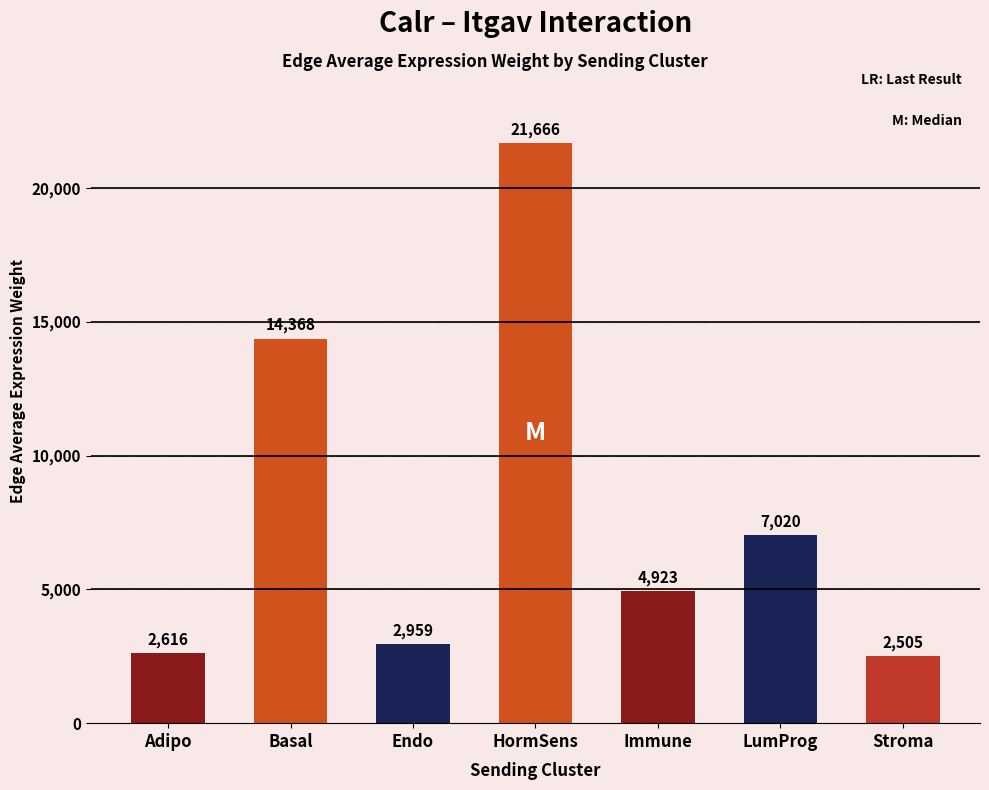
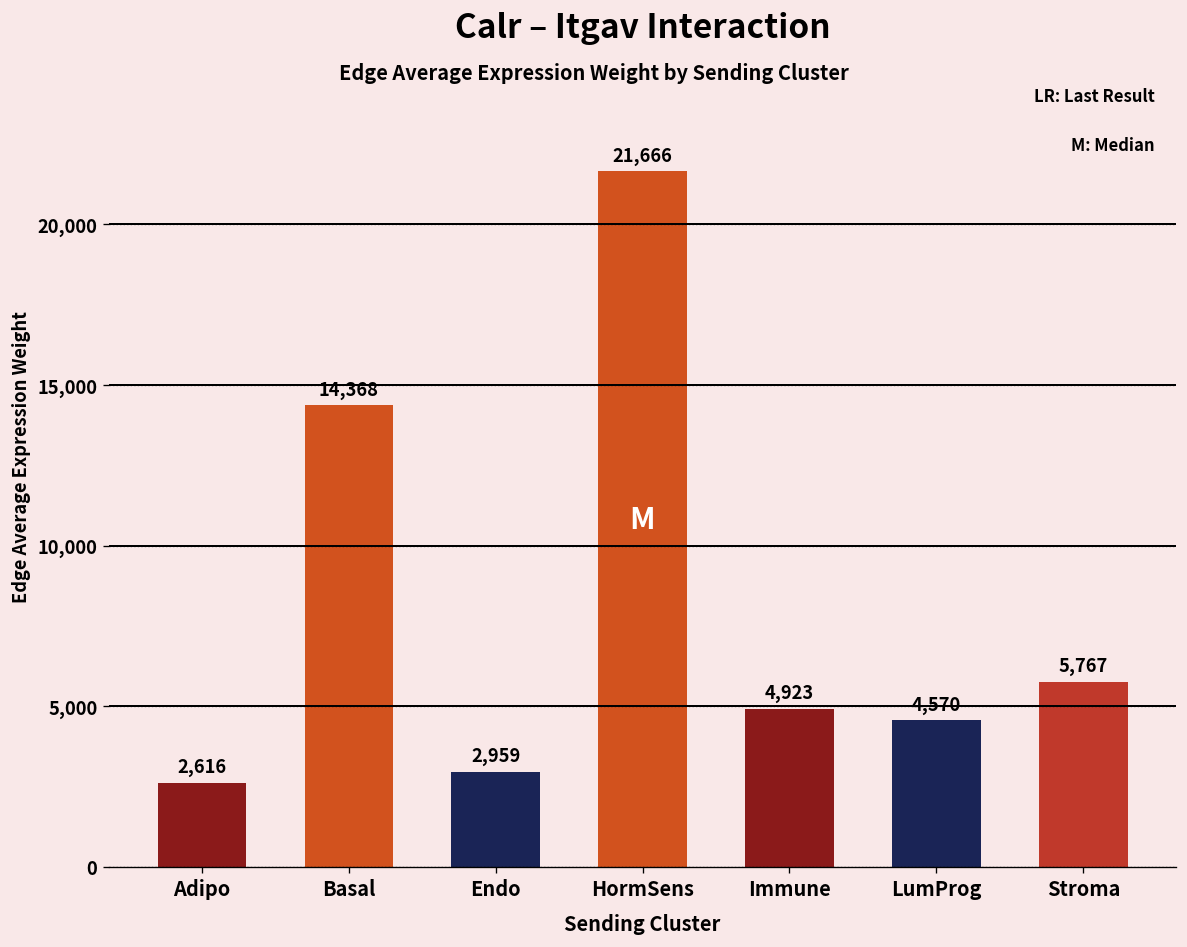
  {
    "Adipo": "2,616",
    "Basal": "14,368",
    "Endo": "2,959",
    "HormSens": "21,666",
    "Immune": "4,923",
-   "LumProg": "7,020",
-   "Stroma": "2,505"
+   "LumProg": "4,570",
+   "Stroma": "5,767"
  }
